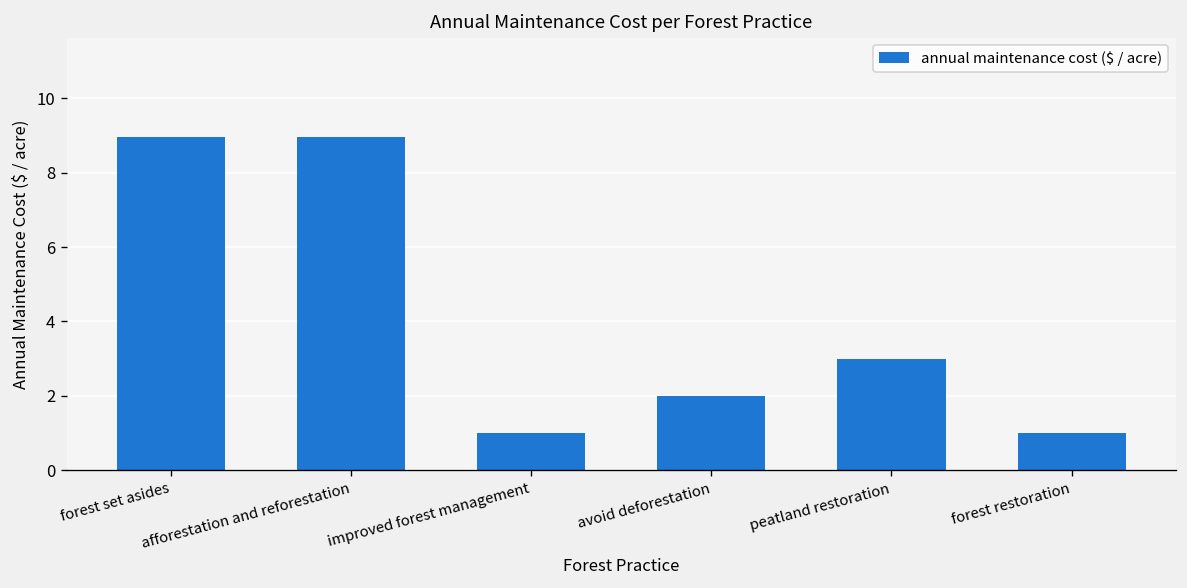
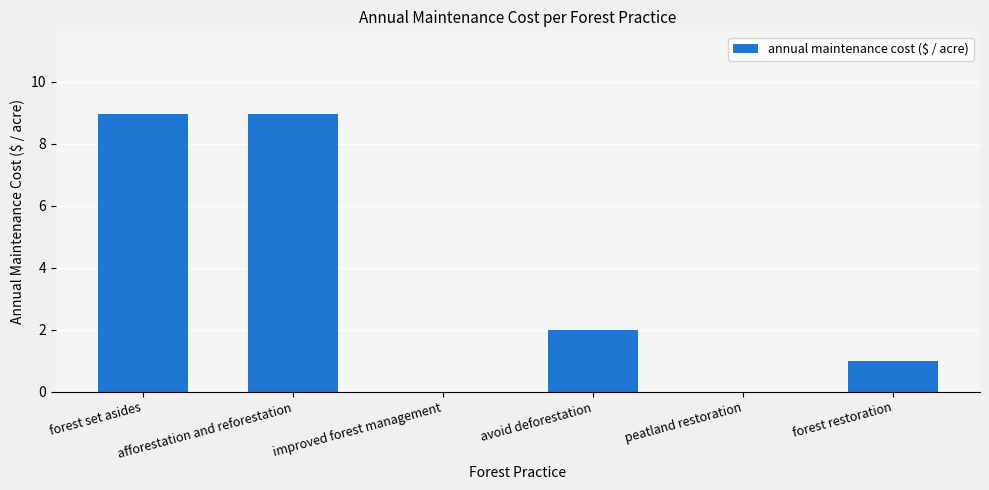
  {
    "forest set asides": 9,
    "afforestation and reforestation": 9,
-   "improved forest management": 1,
+   "improved forest management": 0,
    "avoid deforestation": 2,
-   "peatland restoration": 3,
+   "peatland restoration": 0,
    "forest restoration": 1
  }
